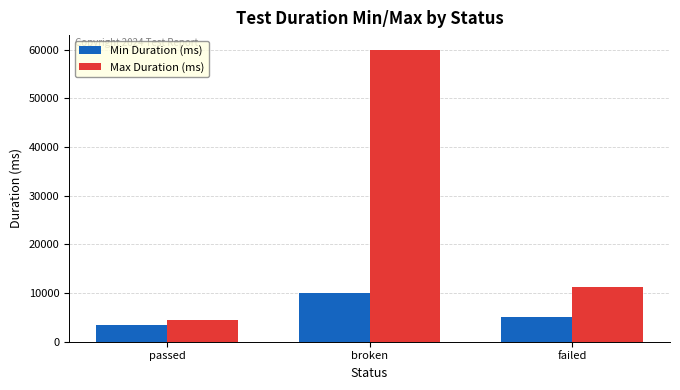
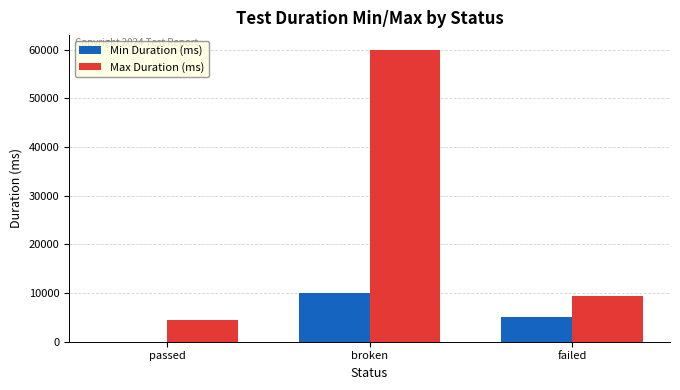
  {
    "Min Duration (ms)": {
-     "passed": 3000,
+     "passed": 0,
      "broken": 10000,
      "failed": 5000
    },
    "Max Duration (ms)": {
      "passed": 4000,
      "broken": 60000,
-     "failed": 11000
+     "failed": 9000
    }
  }
